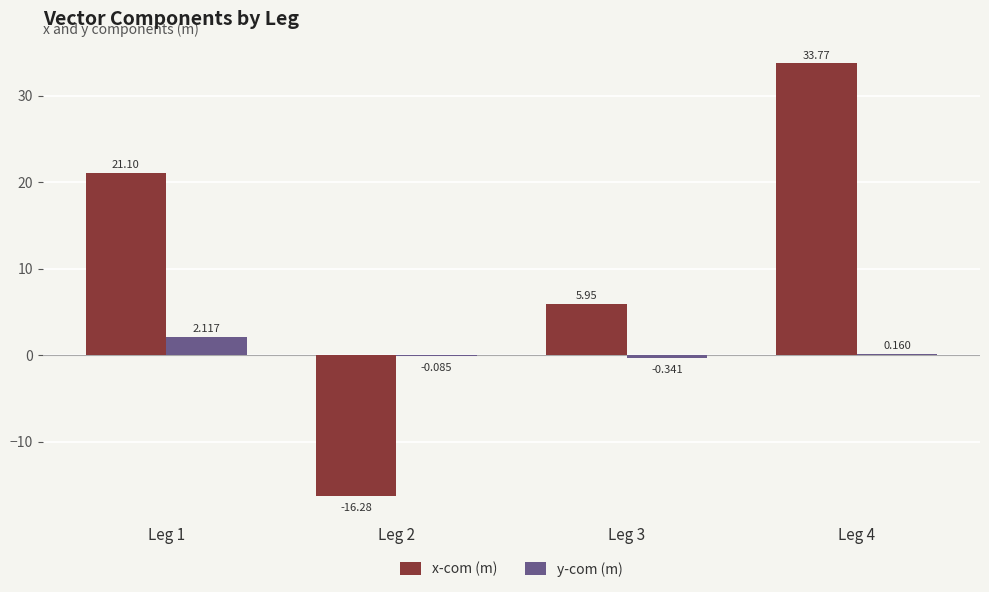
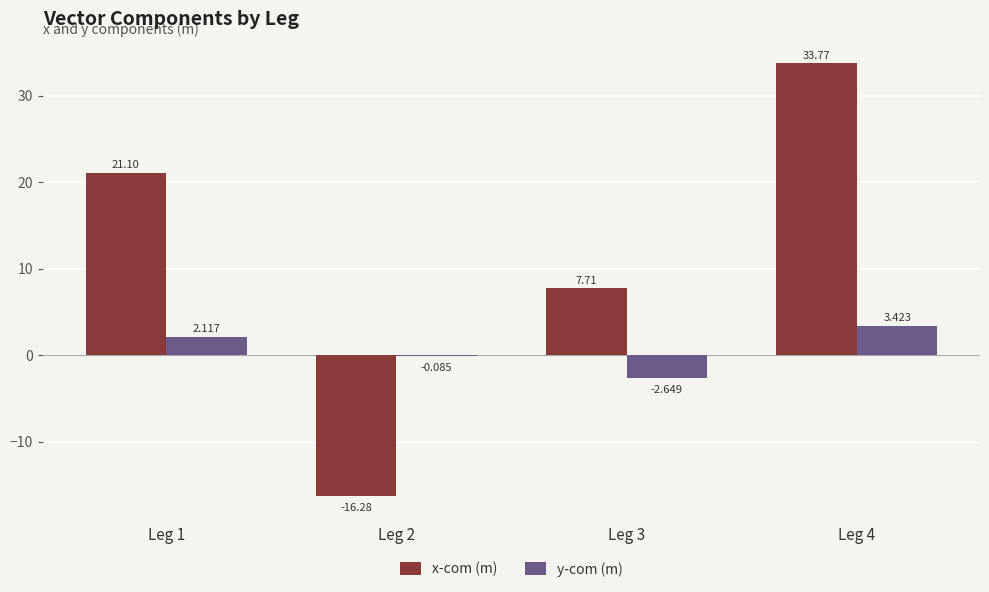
  {
    "x-com (m)": {
      "Leg 1": 21.10,
      "Leg 2": -16.28,
-     "Leg 3": 5.95,
+     "Leg 3": 7.71,
      "Leg 4": 33.77
    },
    "y-com (m)": {
      "Leg 1": 2.117,
      "Leg 2": -0.085,
-     "Leg 3": -0.341,
-     "Leg 4": 0.160
+     "Leg 3": -2.649,
+     "Leg 4": 3.423
    }
  }
